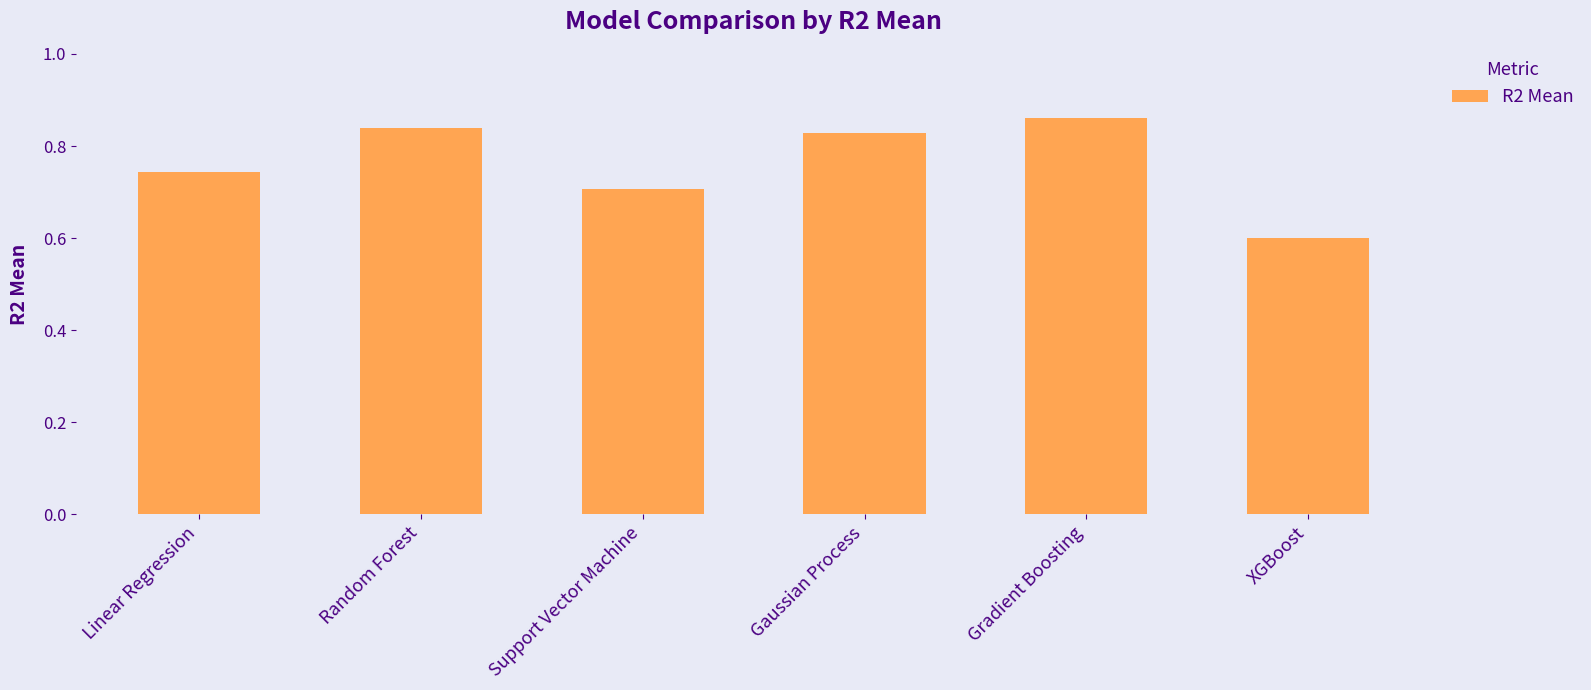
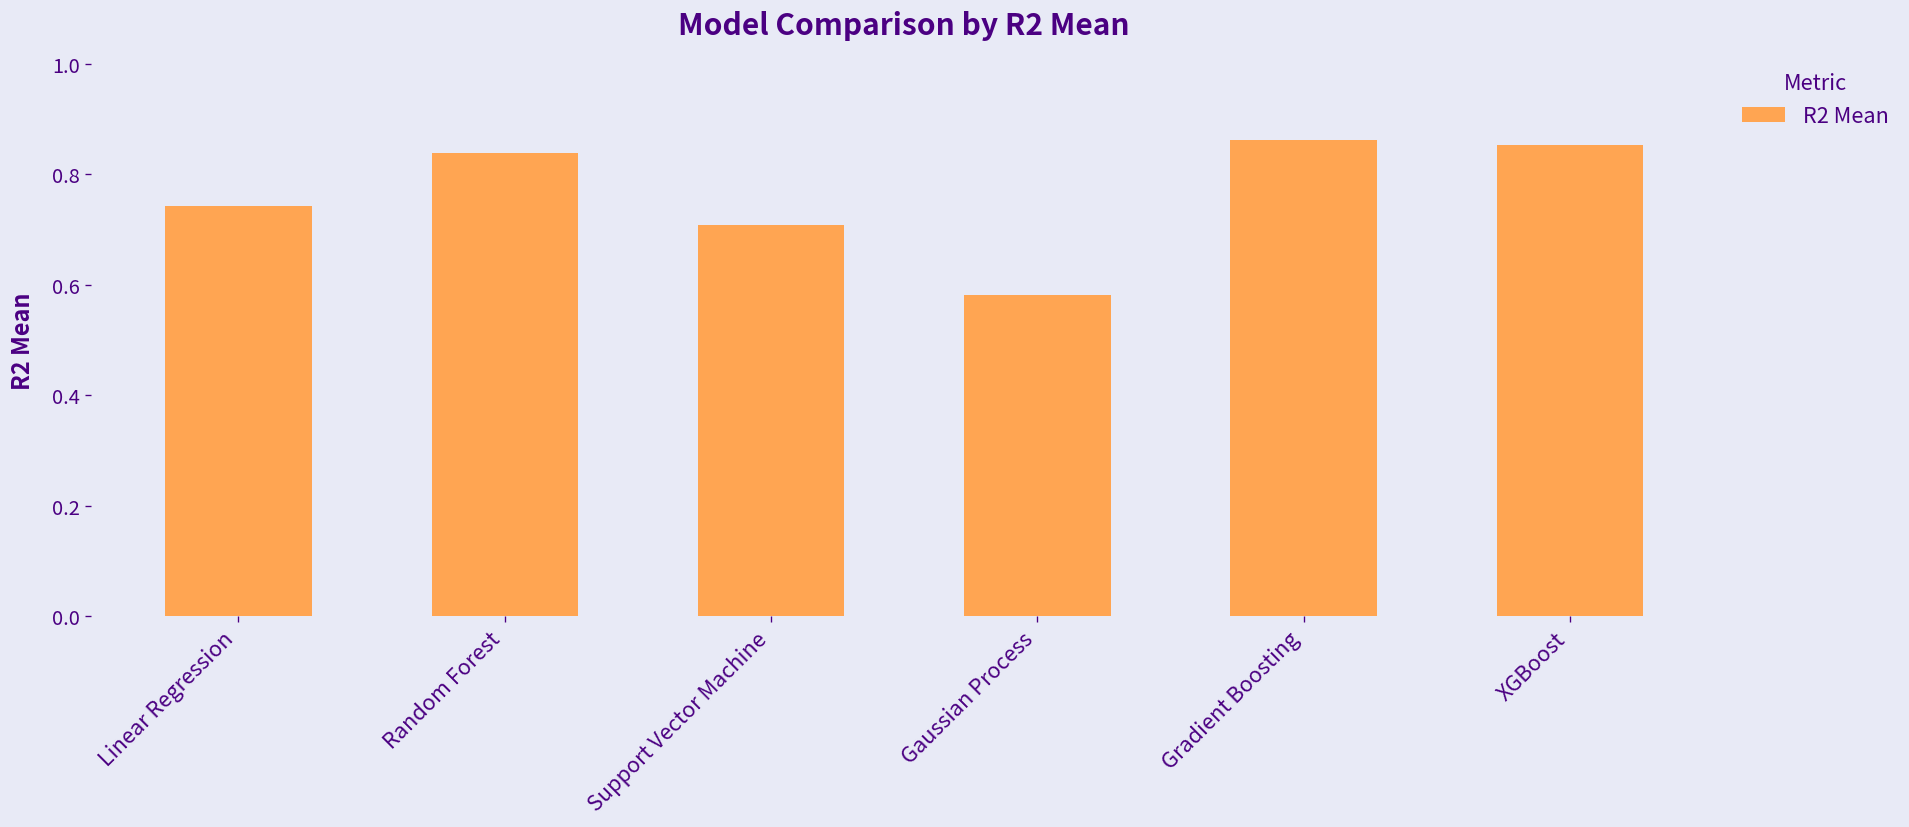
  {
    "Linear Regression": 0.74,
    "Random Forest": 0.84,
    "Support Vector Machine": 0.71,
-   "Gaussian Process": 0.83,
+   "Gaussian Process": 0.58,
    "Gradient Boosting": 0.86,
-   "XGBoost": 0.60
+   "XGBoost": 0.85
  }
